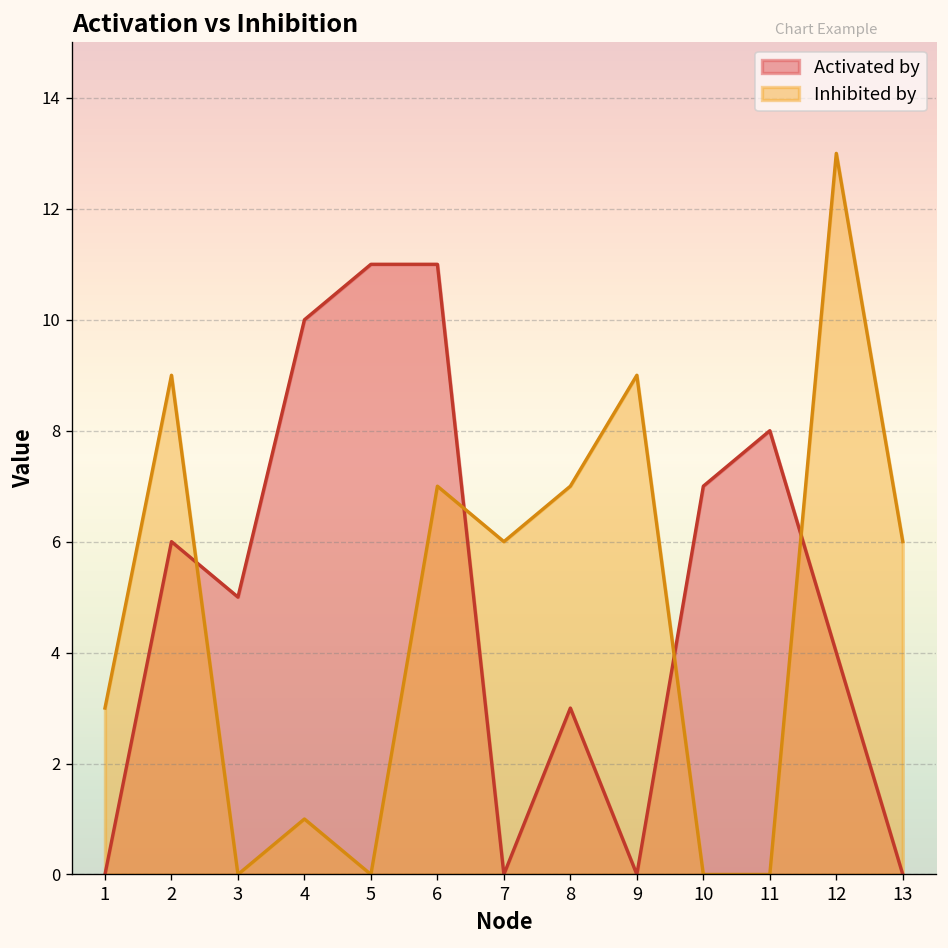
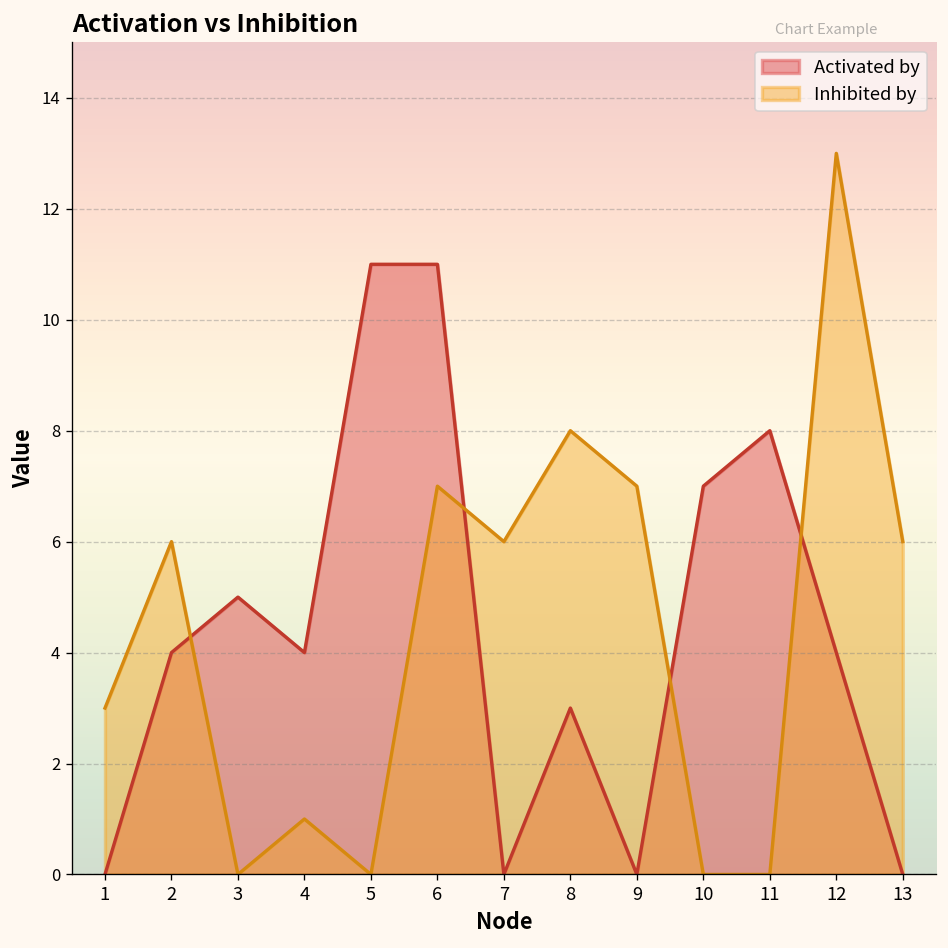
  {
    "Activated by": {
      "1": 0,
-     "2": 6,
+     "2": 4,
      "3": 5,
-     "4": 10,
+     "4": 4,
      "5": 11,
      "6": 11,
      "7": 0,
      "8": 3,
      "9": 0,
      "10": 7,
      "11": 8,
      "12": 4,
      "13": 0
    },
    "Inhibited by": {
      "1": 3,
-     "2": 9,
+     "2": 6,
      "3": 0,
      "4": 1,
      "5": 0,
      "6": 7,
      "7": 6,
-     "8": 7,
-     "9": 9,
+     "8": 8,
+     "9": 7,
      "10": 0,
      "11": 0,
      "12": 13,
      "13": 6
    }
  }
